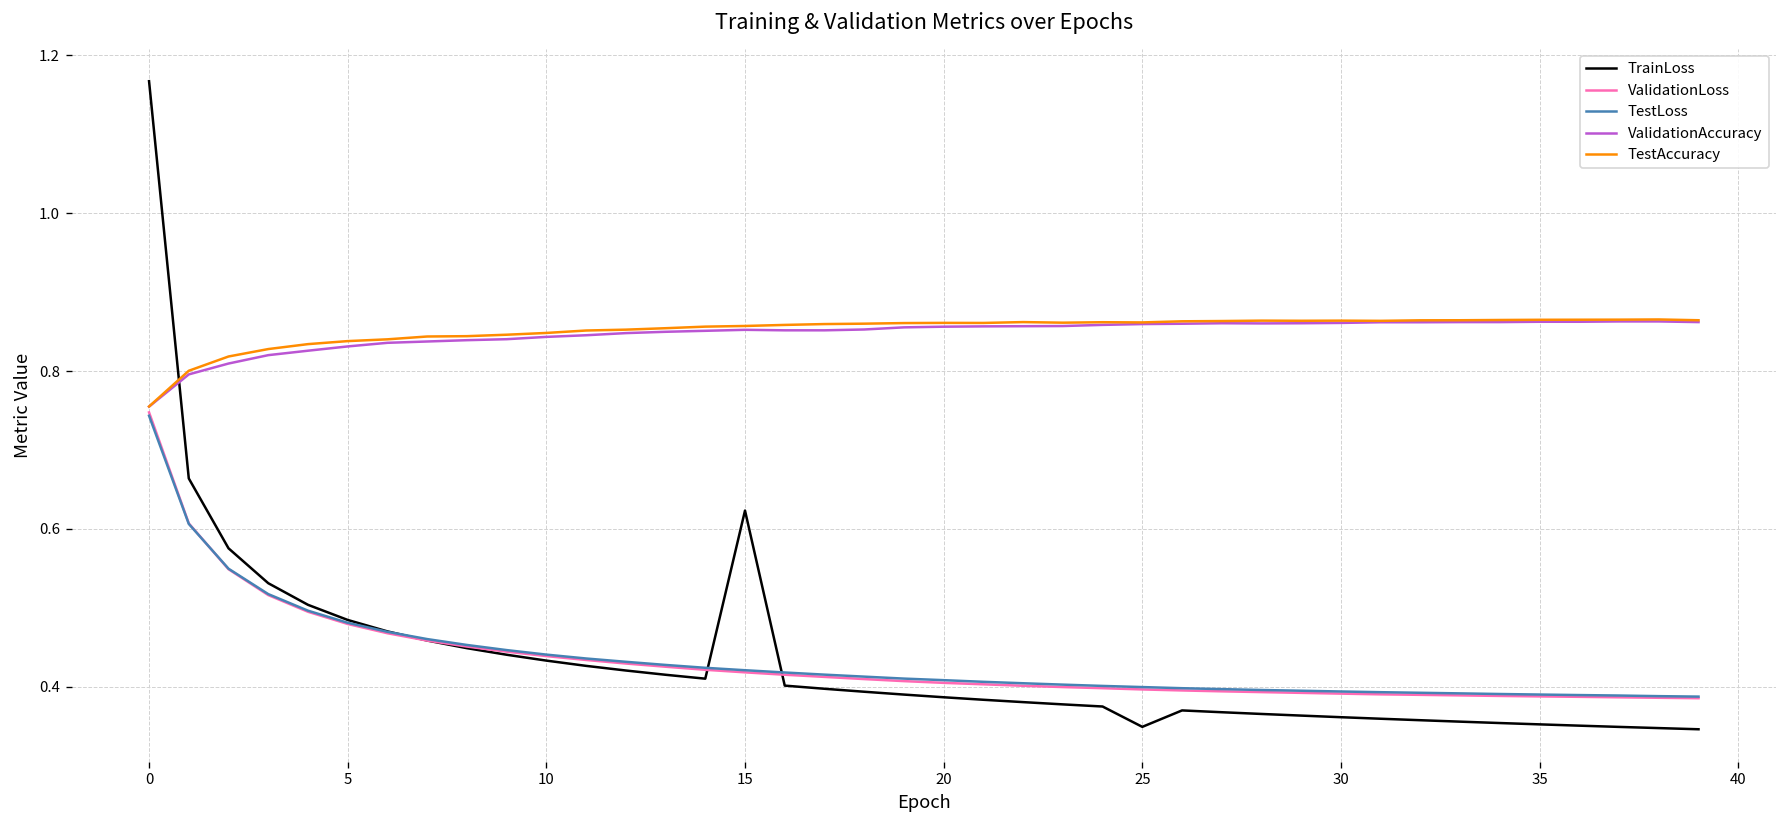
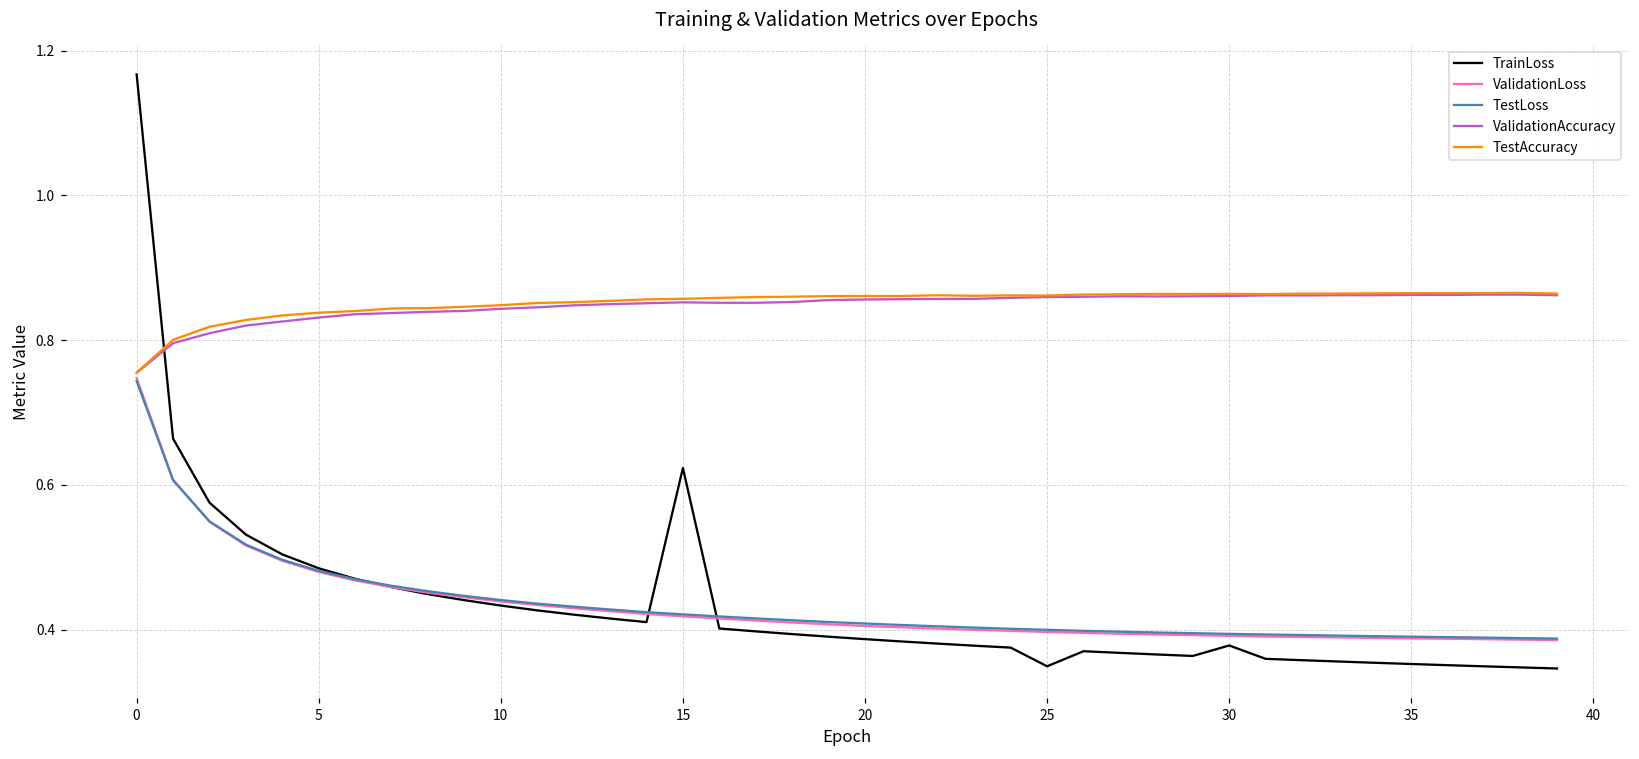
  {
    "TrainLoss": {
      "0": 1.17,
      "10": 0.43,
      "15": 0.62,
      "20": 0.39,
      "25": 0.35,
-     "30": 0.36,
+     "30": 0.38,
      "35": 0.35
    },
    "ValidationLoss": {
      "0": 0.75
    },
    "TestLoss": {
      "0": 0.74
    },
    "ValidationAccuracy": {
      "5": 0.83,
      "10": 0.84,
      "15": 0.85,
      "20": 0.86
    },
    "TestAccuracy": {
      "5": 0.84,
      "10": 0.85,
      "15": 0.86,
      "20": 0.86
    }
  }
